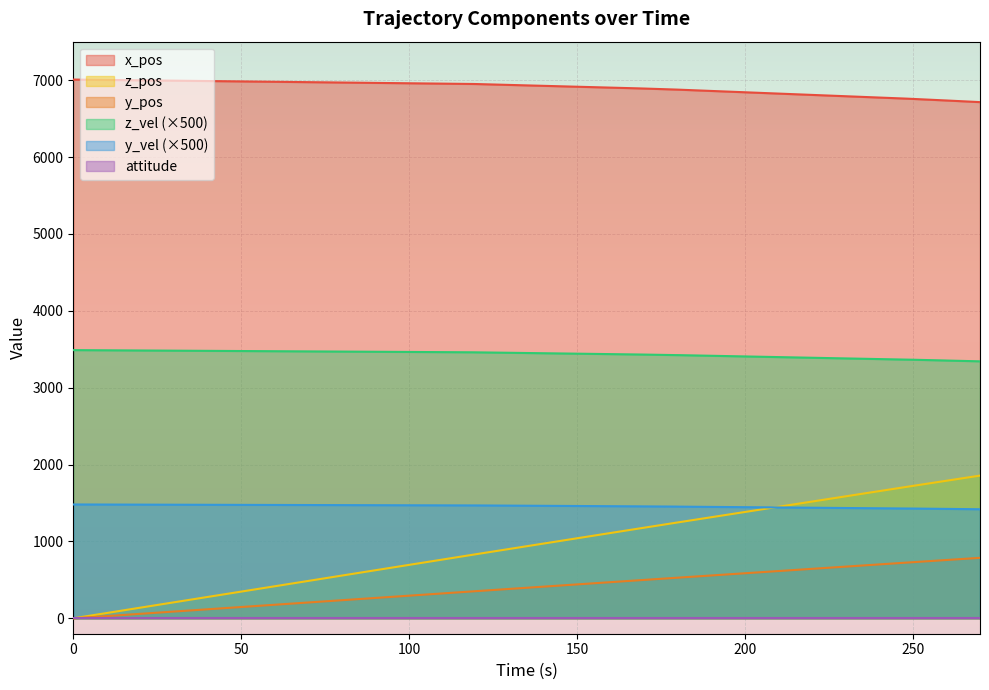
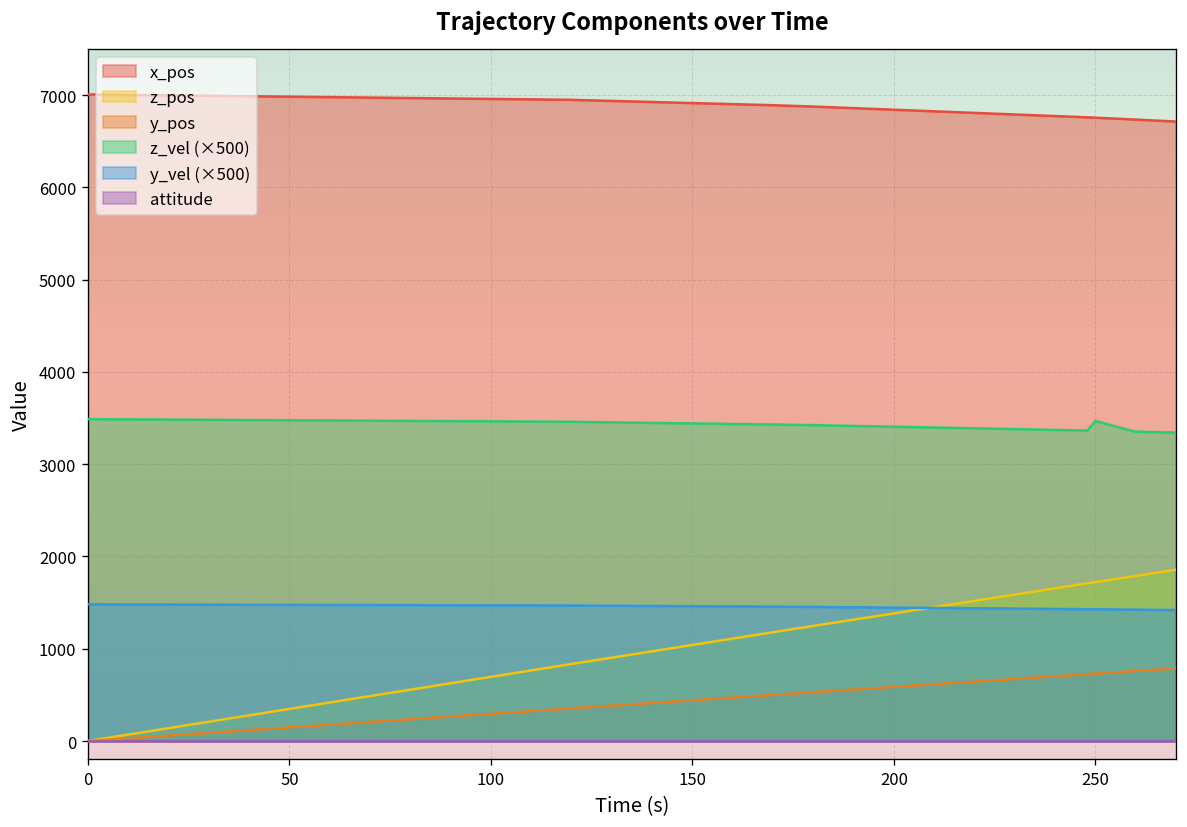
  {
    "z_vel (×500)": {
      "0": 3500,
-     "250": 3400
+     "250": 3500
    },
    "y_vel (×500)": {
      "0": 1500,
      "250": 1400
    },
    "attitude": {
      "250": 0
    }
  }
